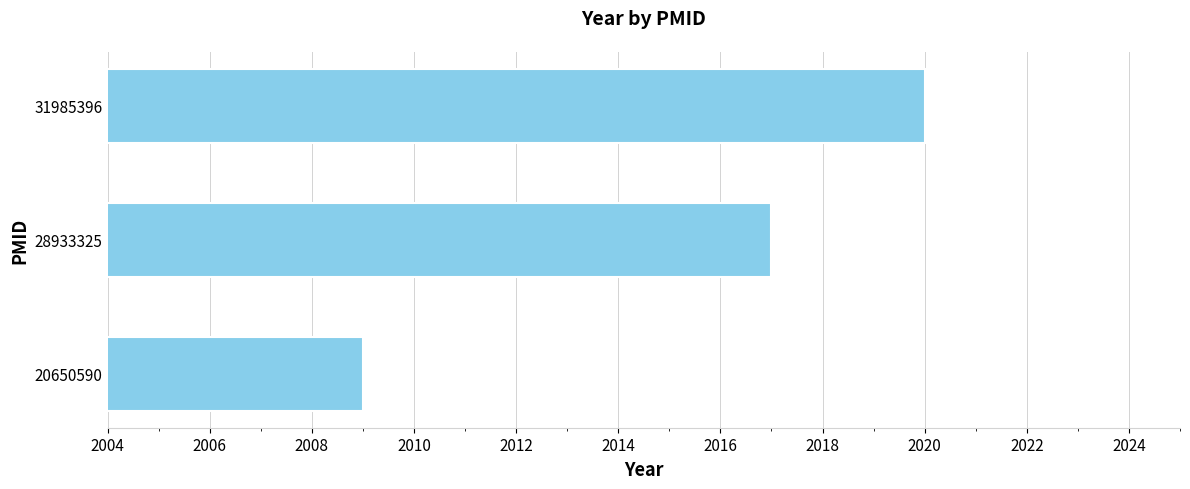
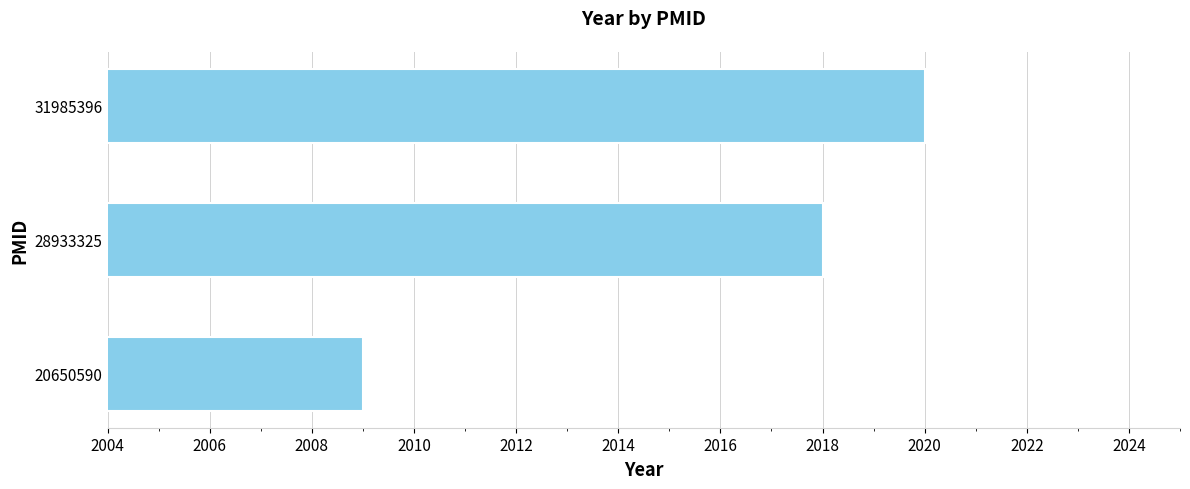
  {
    "31985396": 2020,
-   "28933325": 2017,
+   "28933325": 2018,
    "20650590": 2009
  }
